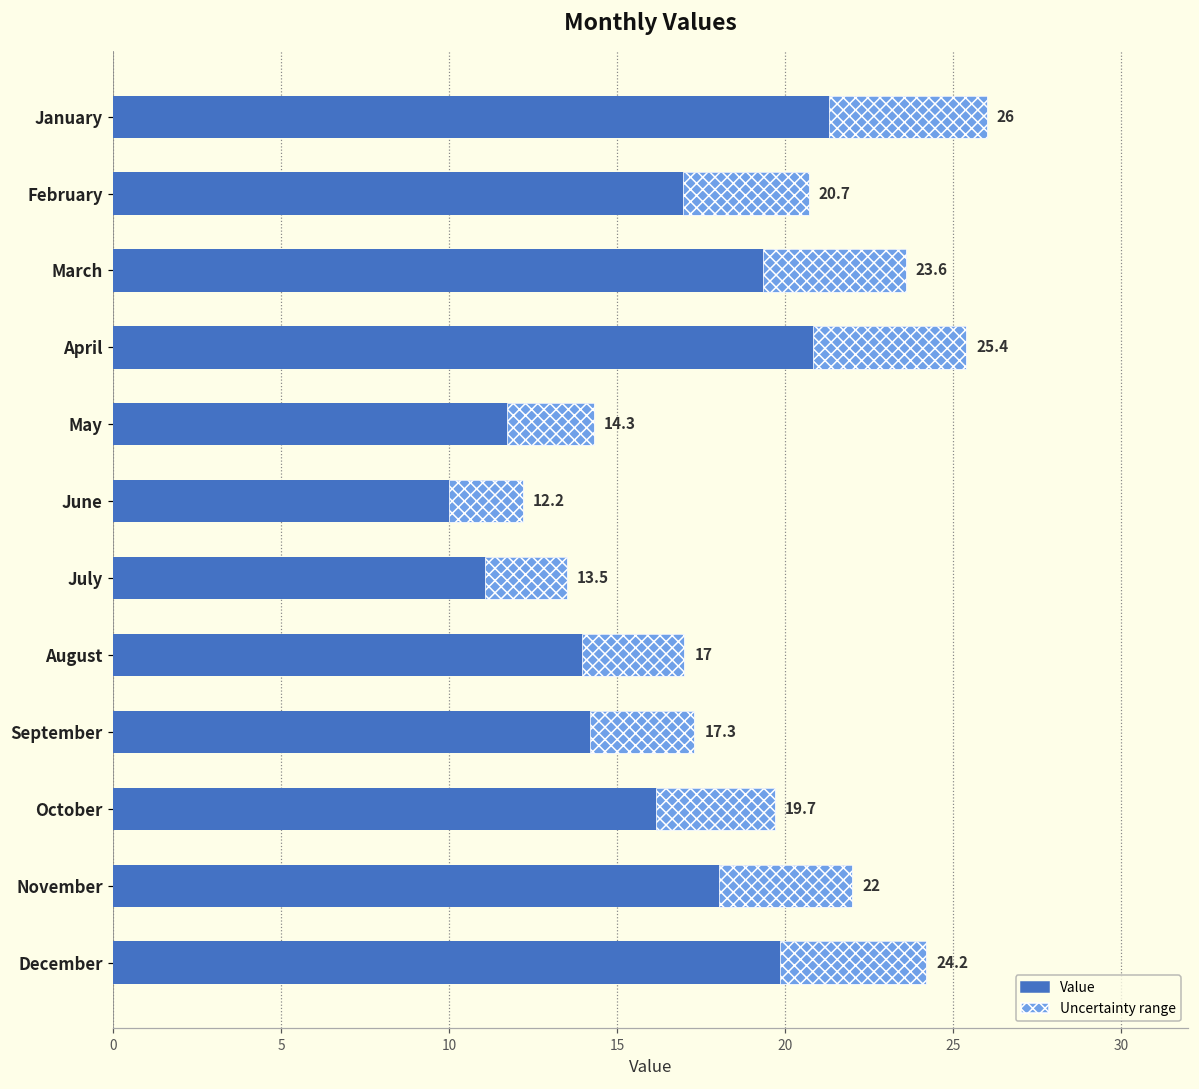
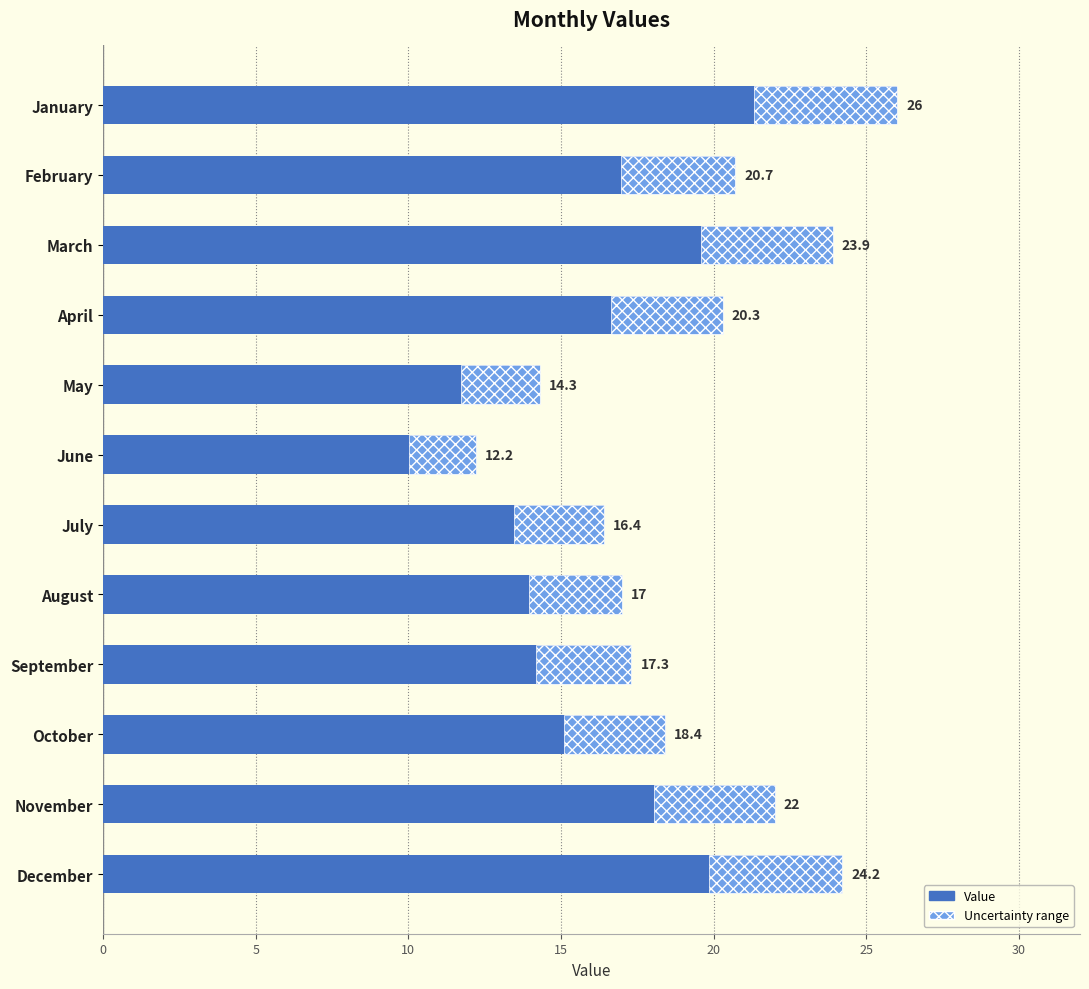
  {
    "January": 26,
    "February": 20.7,
-   "March": 23.6,
-   "April": 25.4,
+   "March": 23.9,
+   "April": 20.3,
    "May": 14.3,
    "June": 12.2,
-   "July": 13.5,
+   "July": 16.4,
    "August": 17,
    "September": 17.3,
-   "October": 19.7,
+   "October": 18.4,
    "November": 22,
    "December": 24.2
  }
